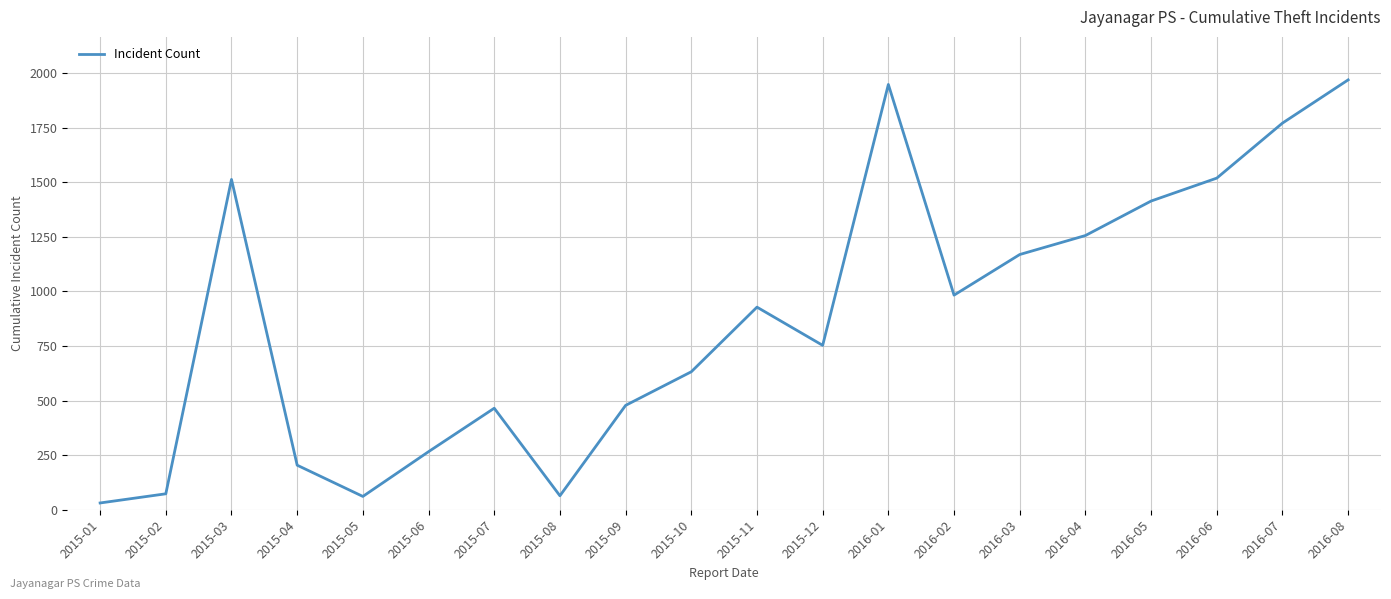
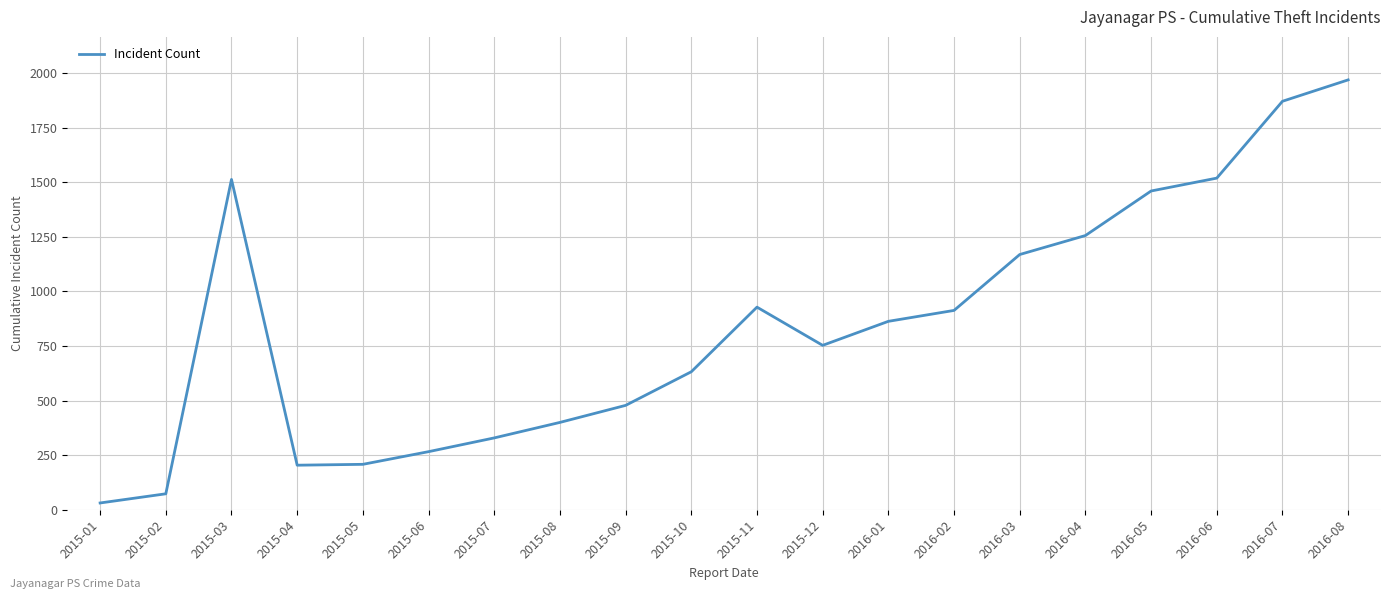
  {
    "2015-01": 30,
    "2015-02": 70,
    "2015-03": 1510,
    "2015-04": 200,
-   "2015-05": 60,
+   "2015-05": 210,
    "2015-06": 270,
-   "2015-07": 470,
-   "2015-08": 60,
+   "2015-07": 330,
+   "2015-08": 400,
    "2015-09": 480,
    "2015-10": 630,
    "2015-11": 930,
    "2015-12": 750,
-   "2016-01": 1950,
-   "2016-02": 980,
+   "2016-01": 860,
+   "2016-02": 910,
    "2016-03": 1170,
    "2016-04": 1260,
-   "2016-05": 1410,
+   "2016-05": 1460,
    "2016-06": 1520,
-   "2016-07": 1770,
+   "2016-07": 1870,
    "2016-08": 1970
  }
